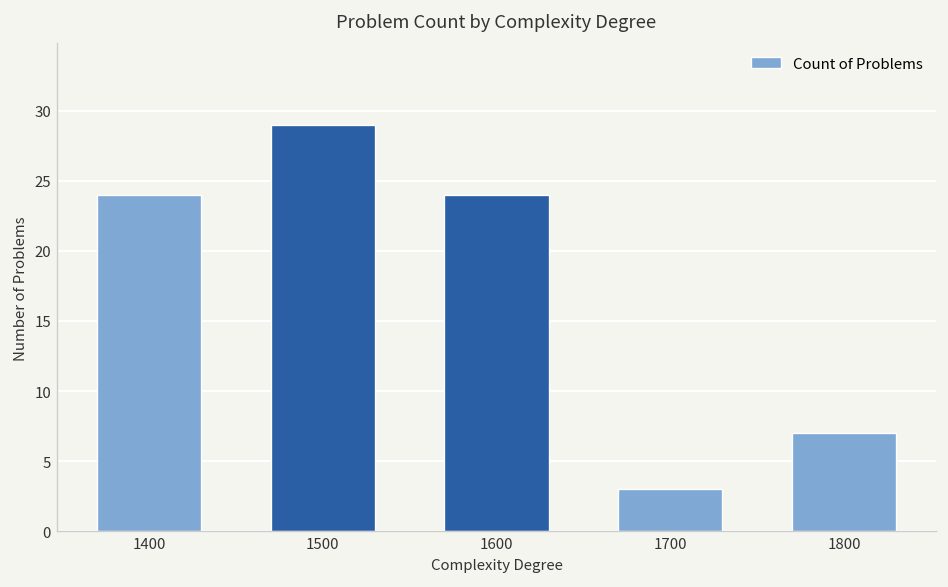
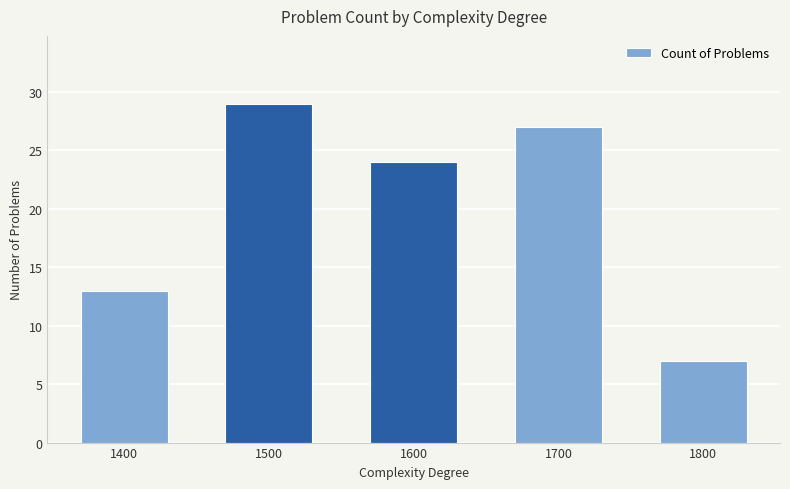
  {
-   "1400": 24,
+   "1400": 13,
    "1500": 29,
    "1600": 24,
-   "1700": 3,
+   "1700": 27,
    "1800": 7
  }
